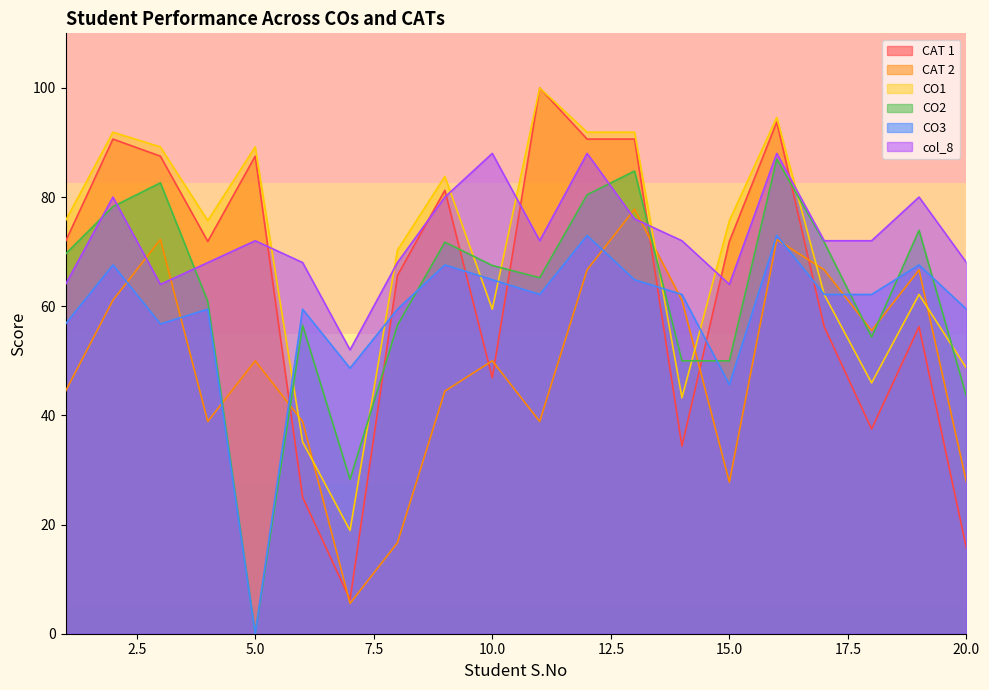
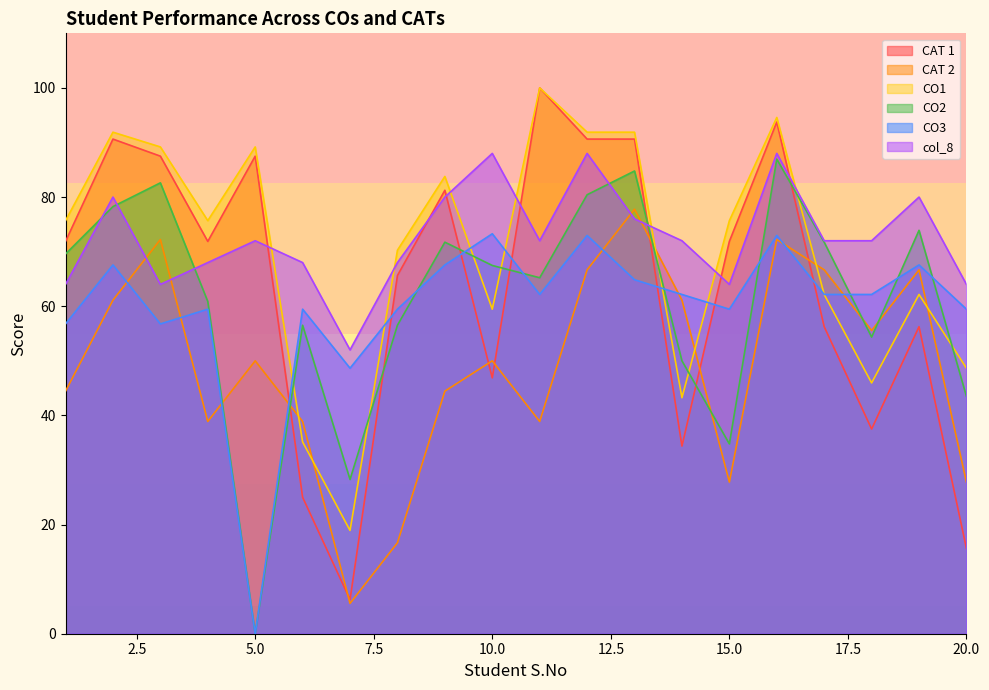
  {
    "CAT 1": {
      "5.0": 88,
      "10.0": 47,
      "15.0": 72,
      "20.0": 16
    },
    "CO2": {
      "10.0": 67,
-     "15.0": 50,
+     "15.0": 35,
      "20.0": 43
    },
    "CO3": {
-     "10.0": 65,
-     "15.0": 46,
+     "10.0": 73,
+     "15.0": 59,
      "20.0": 59
    },
    "col_8": {
      "5.0": 72,
      "10.0": 88,
      "15.0": 64,
-     "20.0": 68
+     "20.0": 64
    }
  }
